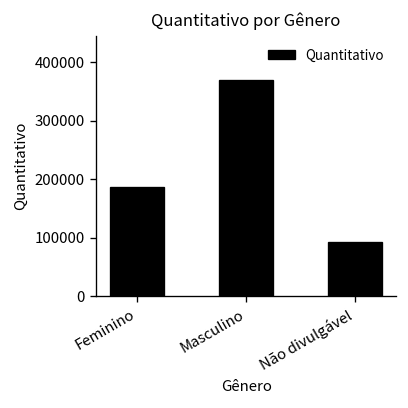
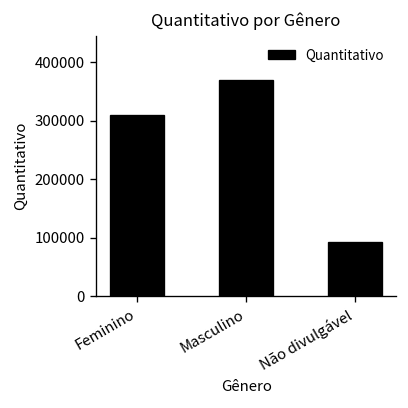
  {
-   "Feminino": 190000,
+   "Feminino": 310000,
    "Masculino": 370000,
    "Não divulgável": 90000
  }
